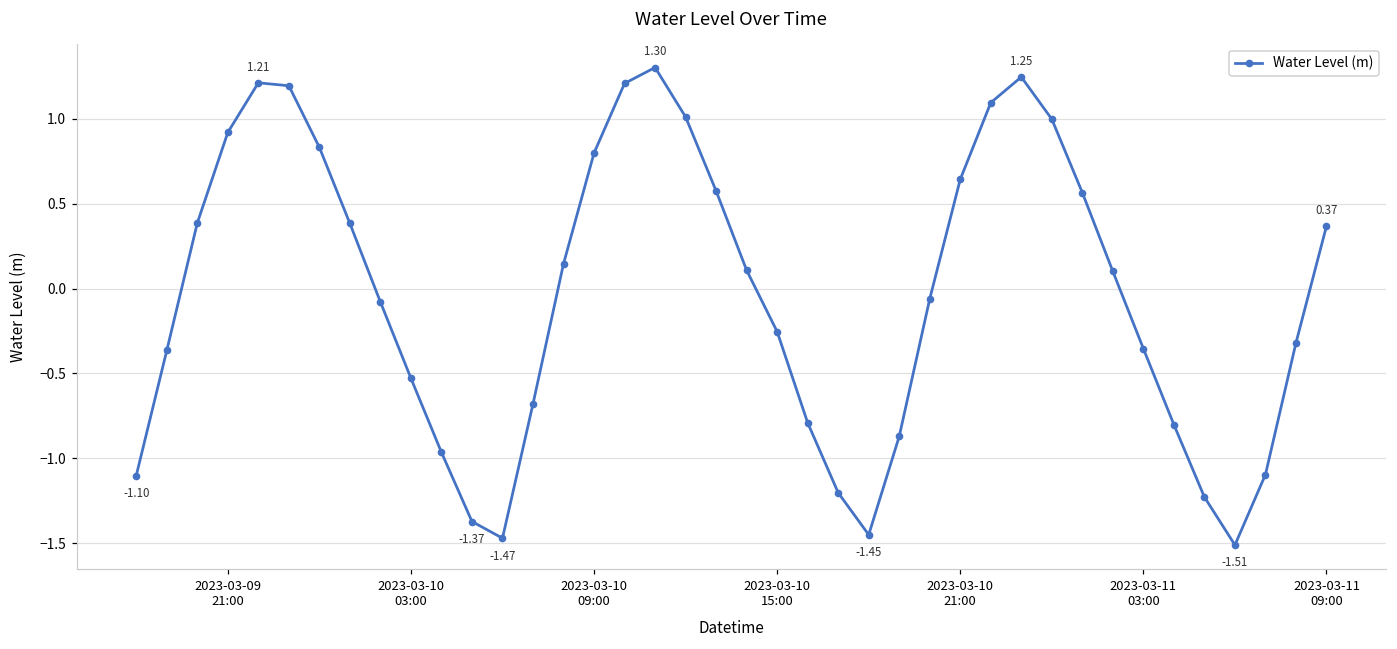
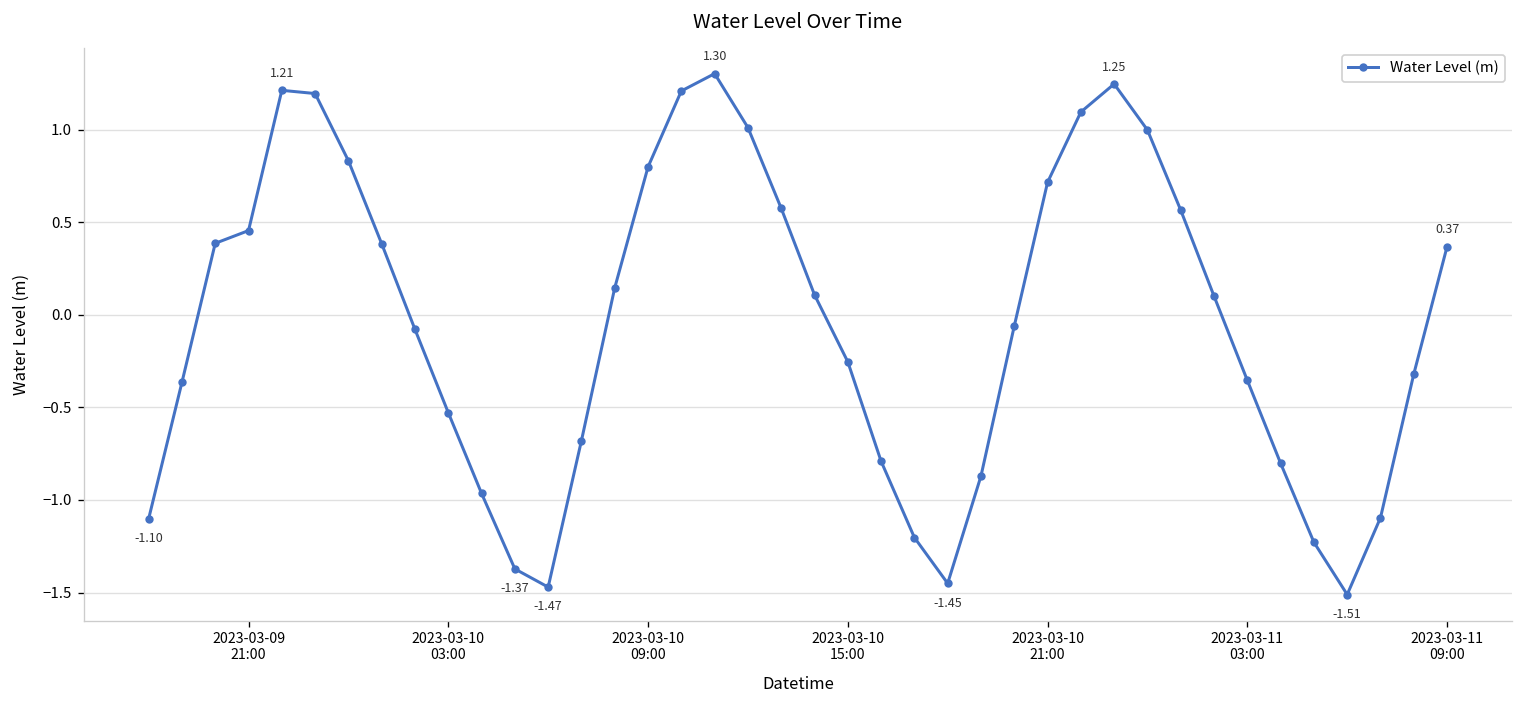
  {
-   "2023-03-09 21:00": 0.92,
+   "2023-03-09 21:00": 0.45,
    "2023-03-10 03:00": -0.53,
    "2023-03-10 09:00": 0.80,
    "2023-03-10 15:00": -0.25,
-   "2023-03-10 21:00": 0.64,
+   "2023-03-10 21:00": 0.71,
    "2023-03-11 03:00": -0.35
  }
